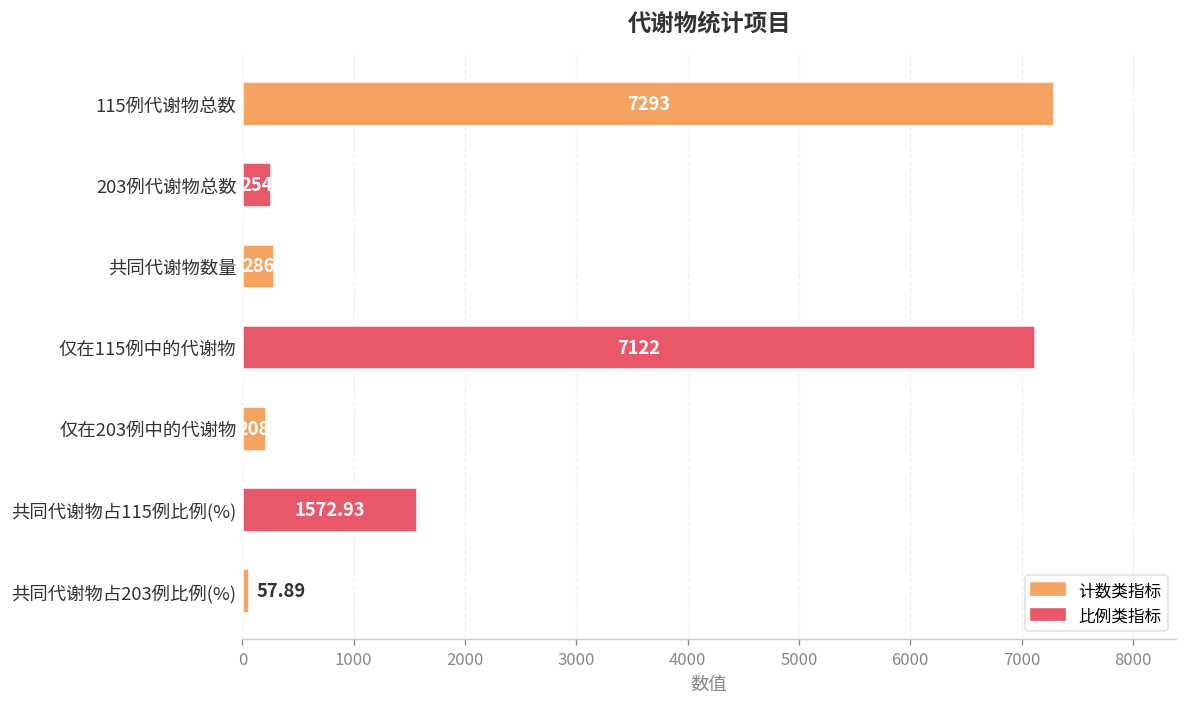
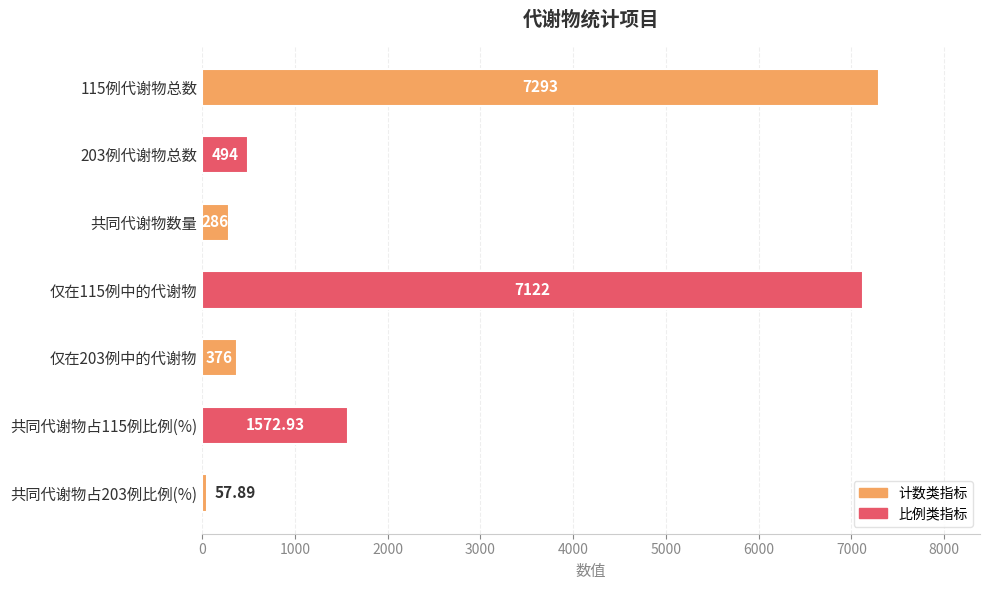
  {
    "115例代谢物总数": 7293,
-   "203例代谢物总数": 254,
+   "203例代谢物总数": 494,
    "共同代谢物数量": 286,
    "仅在115例中的代谢物": 7122,
-   "仅在203例中的代谢物": 200,
+   "仅在203例中的代谢物": 400,
    "共同代谢物占115例比例(%)": 1572.93,
    "共同代谢物占203例比例(%)": 57.89
  }
